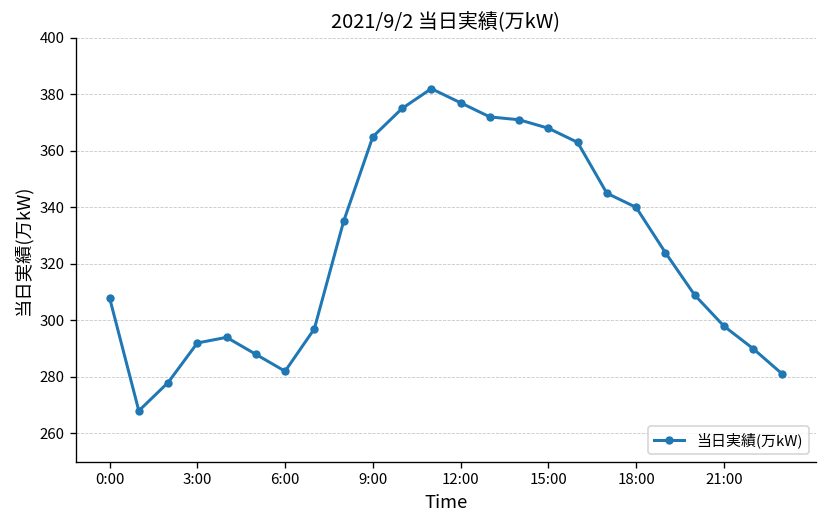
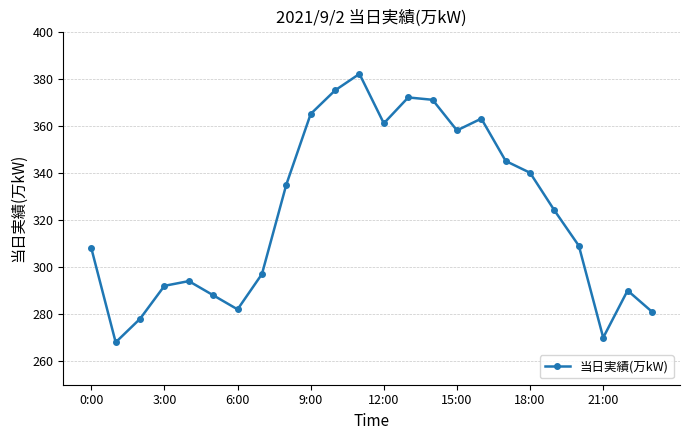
  {
    "0:00": 308,
    "3:00": 292,
    "6:00": 282,
    "9:00": 365,
-   "12:00": 377,
-   "15:00": 368,
+   "12:00": 361,
+   "15:00": 358,
    "18:00": 340,
-   "21:00": 298
+   "21:00": 270
  }
